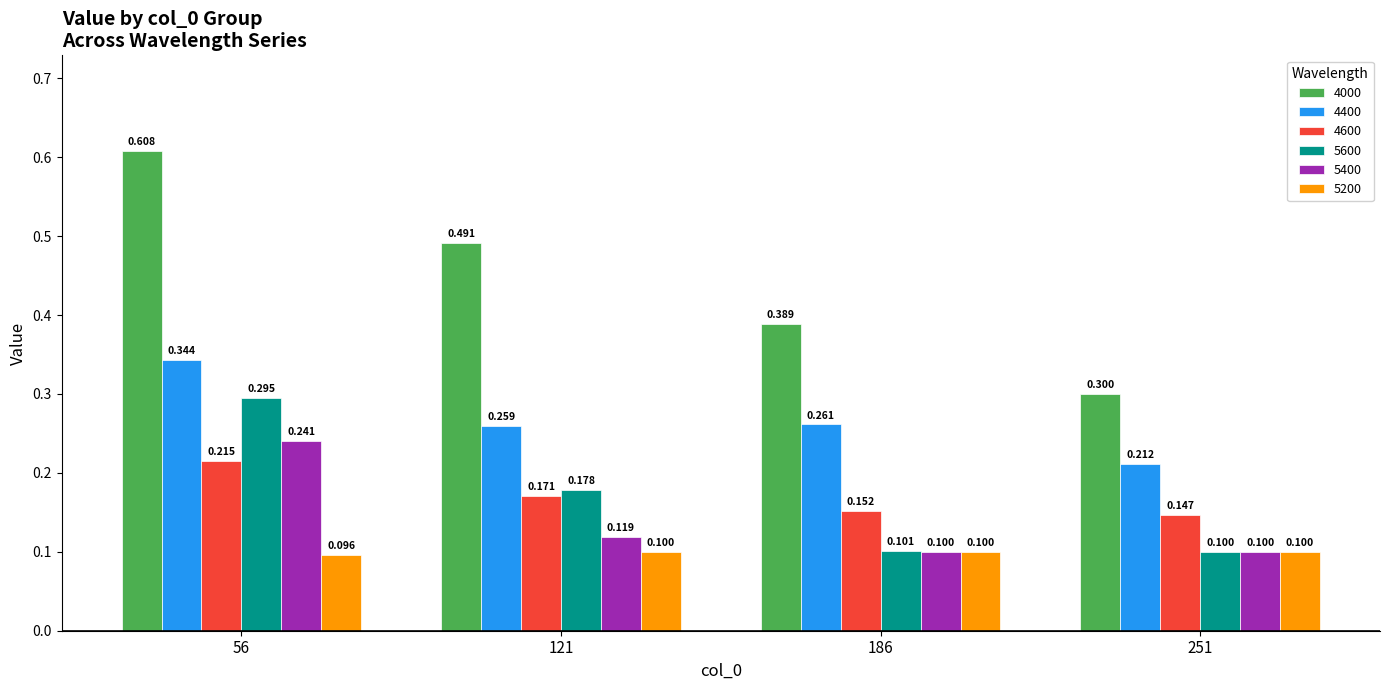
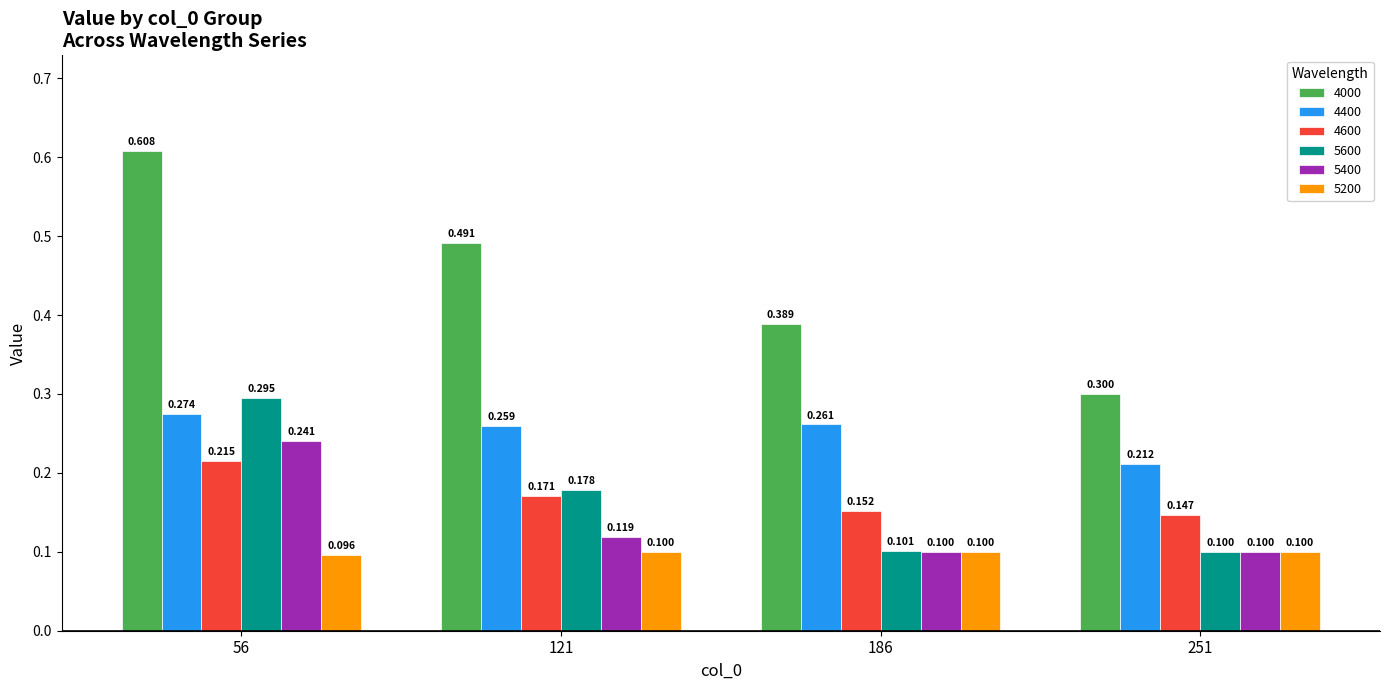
  {
    "4000": {
      "56": 0.608,
      "121": 0.491,
      "186": 0.389,
      "251": 0.300
    },
    "4400": {
-     "56": 0.344,
+     "56": 0.274,
      "121": 0.259,
      "186": 0.261,
      "251": 0.212
    },
    "4600": {
      "56": 0.215,
      "121": 0.171,
      "186": 0.152,
      "251": 0.147
    },
    "5600": {
      "56": 0.295,
      "121": 0.178,
      "186": 0.101,
      "251": 0.100
    },
    "5400": {
      "56": 0.241,
      "121": 0.119,
      "186": 0.100,
      "251": 0.100
    },
    "5200": {
      "56": 0.096,
      "121": 0.100,
      "186": 0.100,
      "251": 0.100
    }
  }
